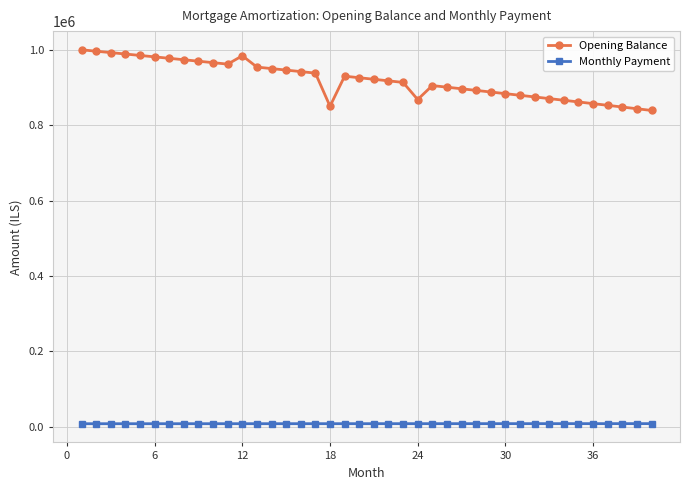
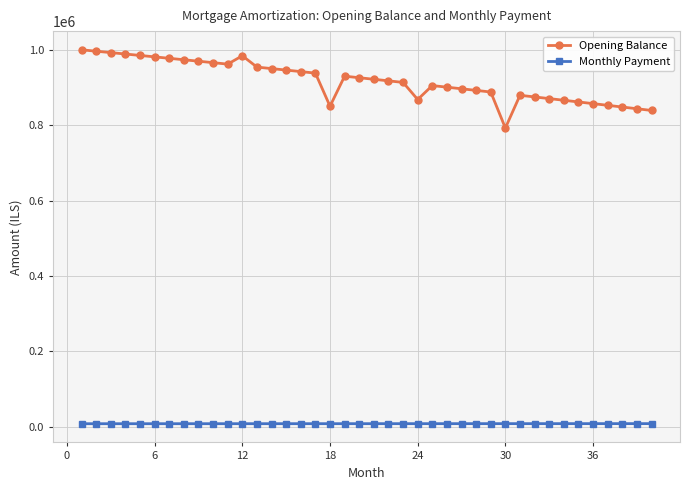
  {
    "Opening Balance": {
      "6": 980000,
      "12": 990000,
      "18": 850000,
      "24": 870000,
-     "30": 880000,
+     "30": 790000,
      "36": 860000
    },
    "Monthly Payment": {
      "6": 10000,
      "12": 10000,
      "18": 10000,
      "24": 10000,
      "30": 10000,
      "36": 10000
    }
  }
